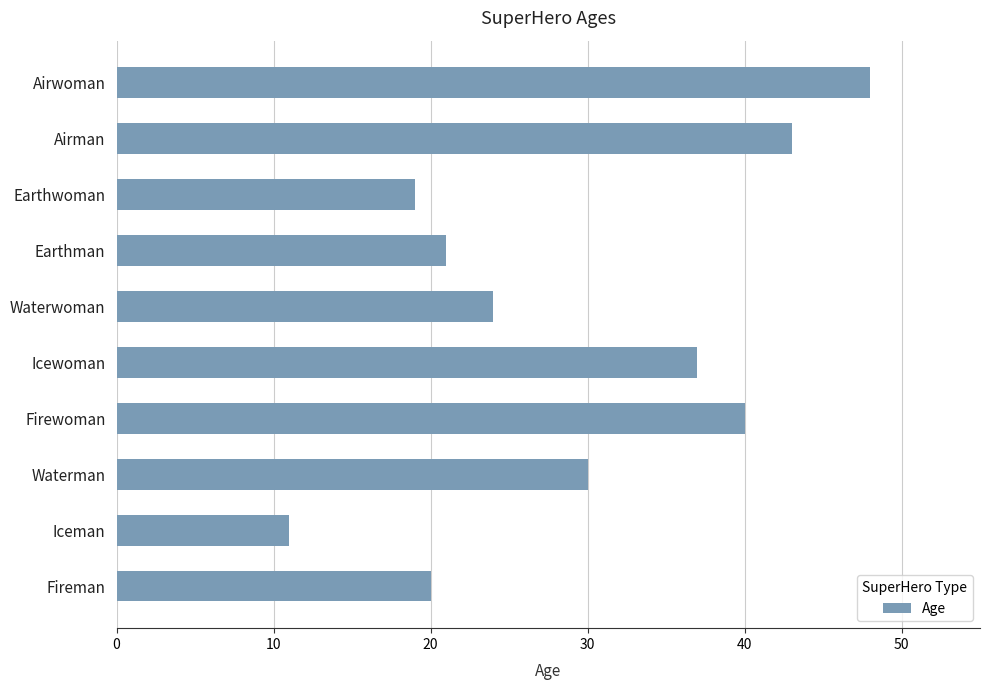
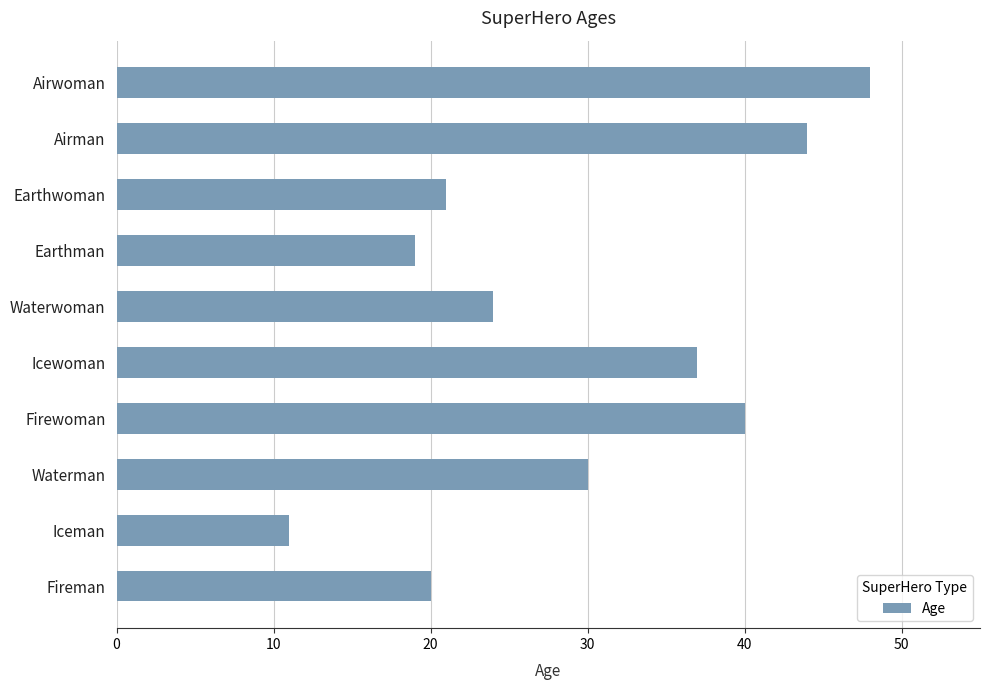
  {
    "Airwoman": 48,
-   "Airman": 43,
-   "Earthwoman": 19,
-   "Earthman": 21,
+   "Airman": 44,
+   "Earthwoman": 21,
+   "Earthman": 19,
    "Waterwoman": 24,
    "Icewoman": 37,
    "Firewoman": 40,
    "Waterman": 30,
    "Iceman": 11,
    "Fireman": 20
  }
